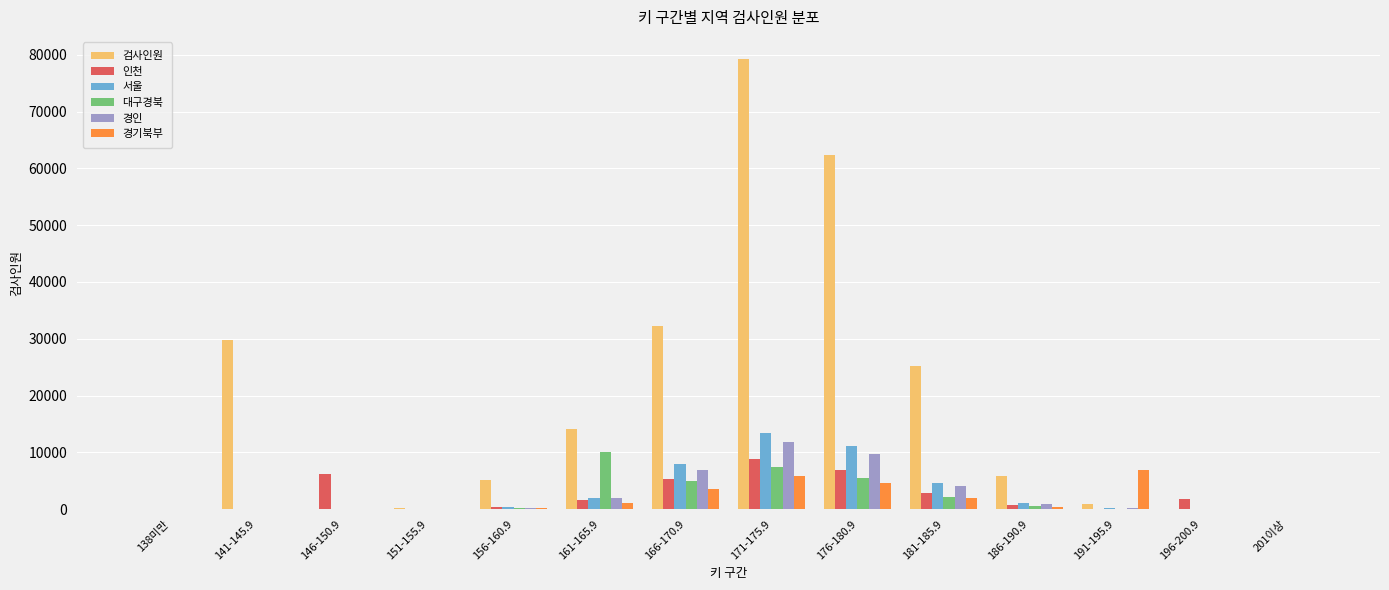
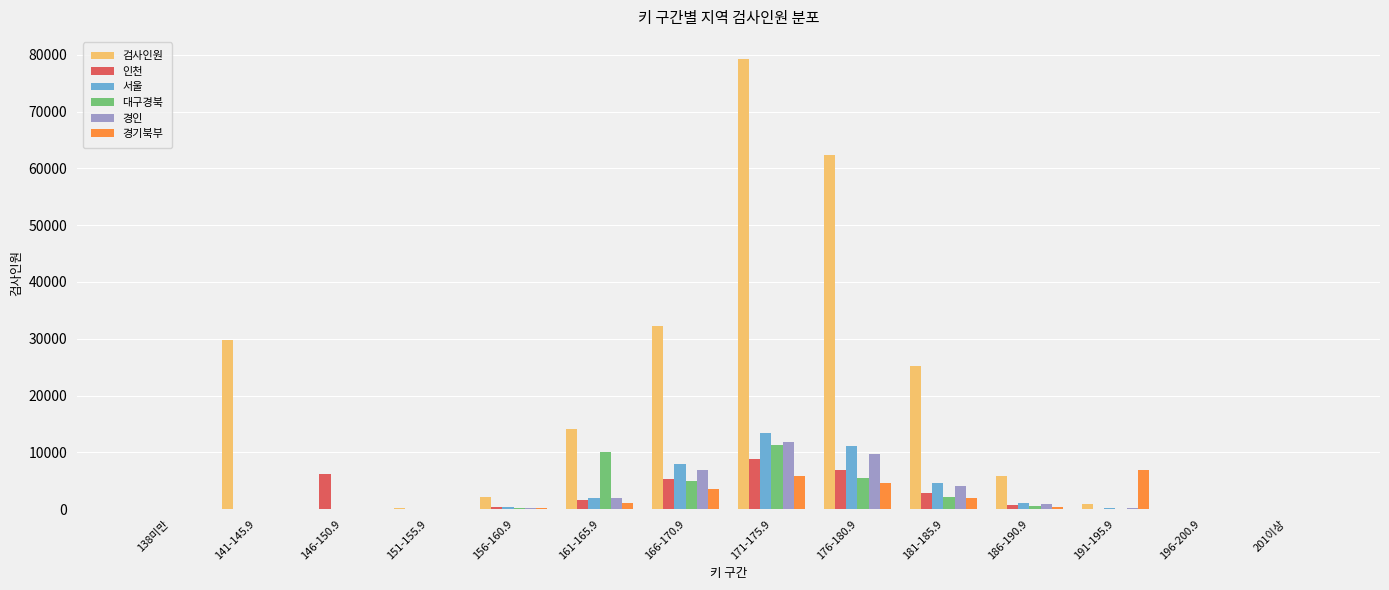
  {
    "검사인원": {
      "141-145.9": 30000,
-     "156-160.9": 5000,
+     "156-160.9": 2000,
      "161-165.9": 14000,
      "166-170.9": 32000,
      "171-175.9": 79000,
      "176-180.9": 62000,
      "181-185.9": 25000,
      "186-190.9": 6000,
      "191-195.9": 1000
    },
    "인천": {
      "146-150.9": 6000,
      "161-165.9": 2000,
      "166-170.9": 5000,
      "171-175.9": 9000,
      "176-180.9": 7000,
      "181-185.9": 3000,
      "186-190.9": 1000,
-     "196-200.9": 2000
+     "196-200.9": 0
    },
    "대구경북": {
      "161-165.9": 10000,
      "166-170.9": 5000,
-     "171-175.9": 7000,
+     "171-175.9": 11000,
      "176-180.9": 5000,
      "181-185.9": 2000,
      "186-190.9": 0,
      "201이상": 0
    },
    "경기북부": {
      "161-165.9": 1000,
      "166-170.9": 4000,
      "171-175.9": 6000,
      "176-180.9": 5000,
      "181-185.9": 2000,
      "191-195.9": 7000
    }
  }
